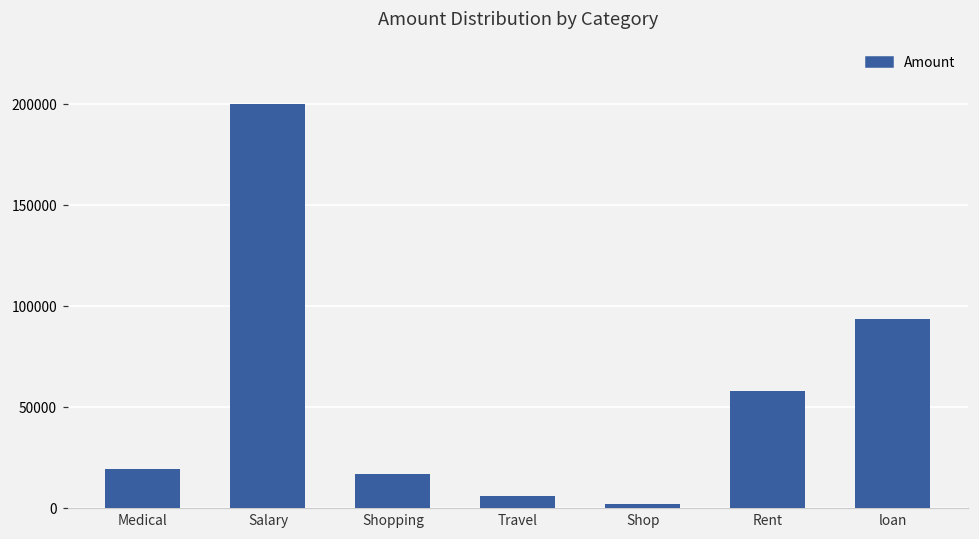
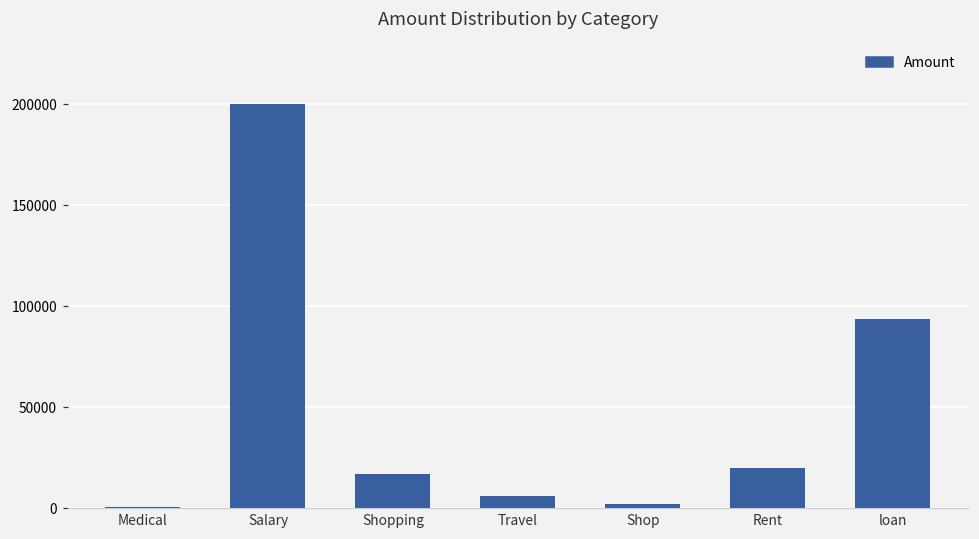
  {
-   "Medical": 19000,
+   "Medical": 1000,
    "Salary": 200000,
    "Shopping": 17000,
    "Travel": 6000,
    "Shop": 2000,
-   "Rent": 58000,
+   "Rent": 20000,
    "loan": 94000
  }
